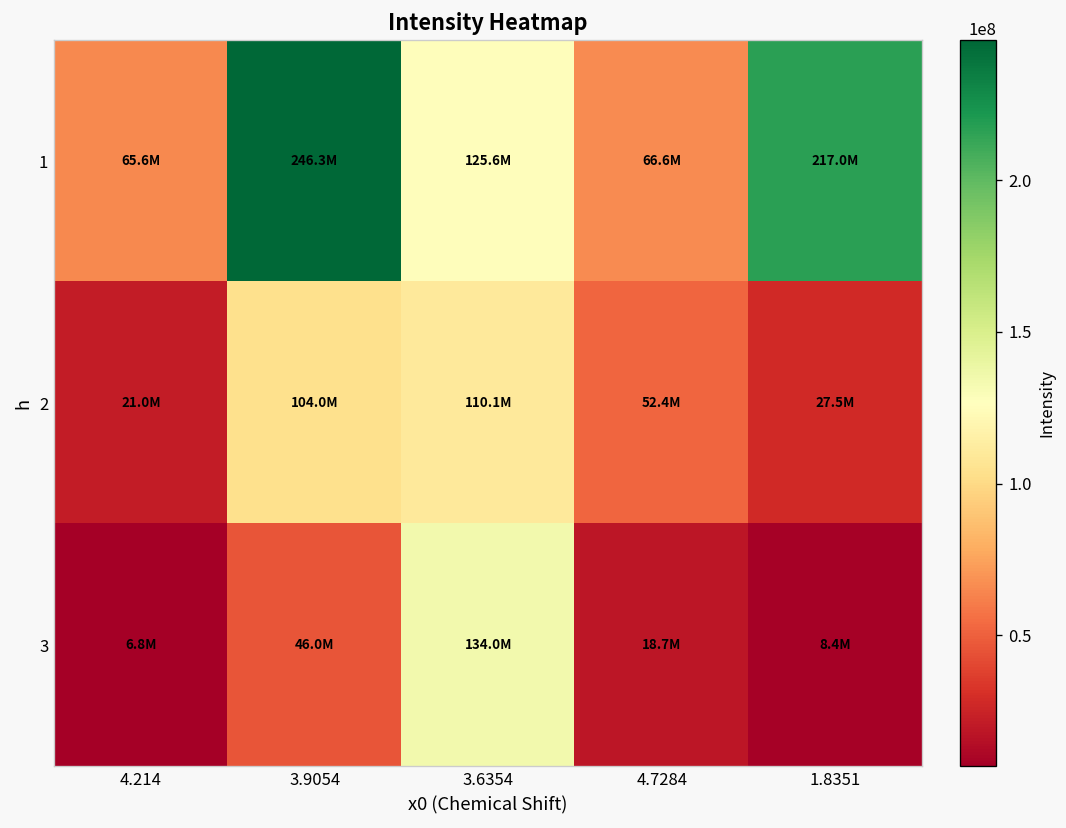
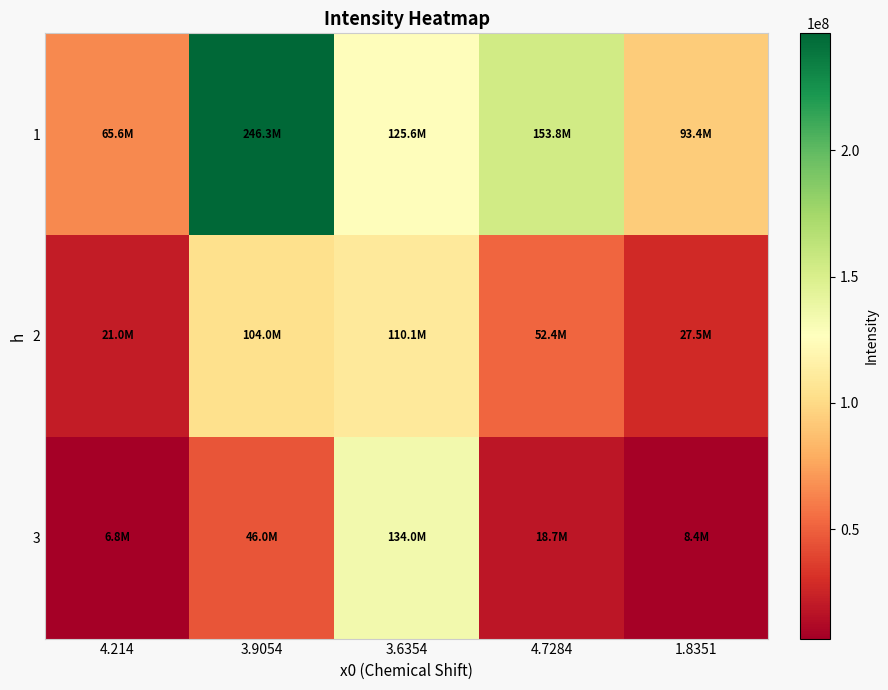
  {
    "1": {
      "4.214": "65.6M",
      "3.9054": "246.3M",
      "3.6354": "125.6M",
-     "4.7284": "66.6M",
-     "1.8351": "217.0M"
+     "4.7284": "153.8M",
+     "1.8351": "93.4M"
    },
    "2": {
      "4.214": "21.0M",
      "3.9054": "104.0M",
      "3.6354": "110.1M",
      "4.7284": "52.4M",
      "1.8351": "27.5M"
    },
    "3": {
      "4.214": "6.8M",
      "3.9054": "46.0M",
      "3.6354": "134.0M",
      "4.7284": "18.7M",
      "1.8351": "8.4M"
    }
  }
